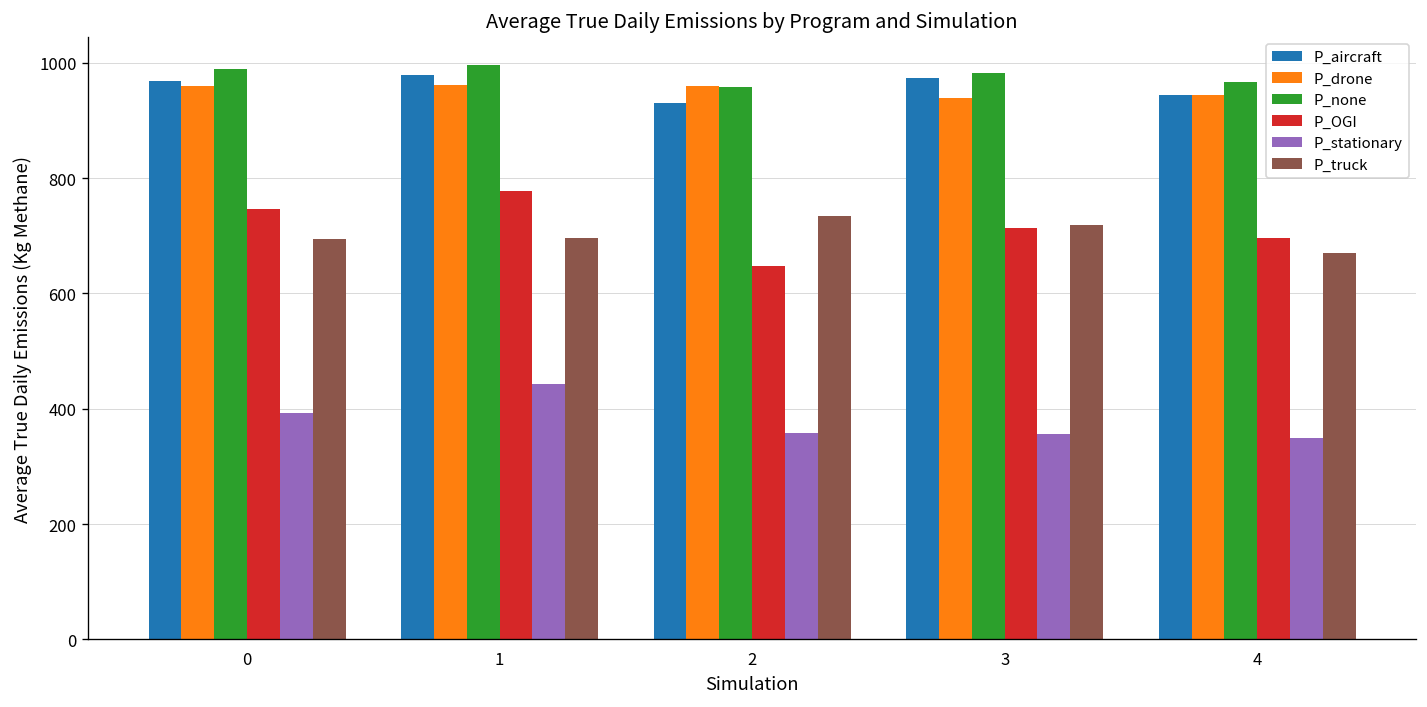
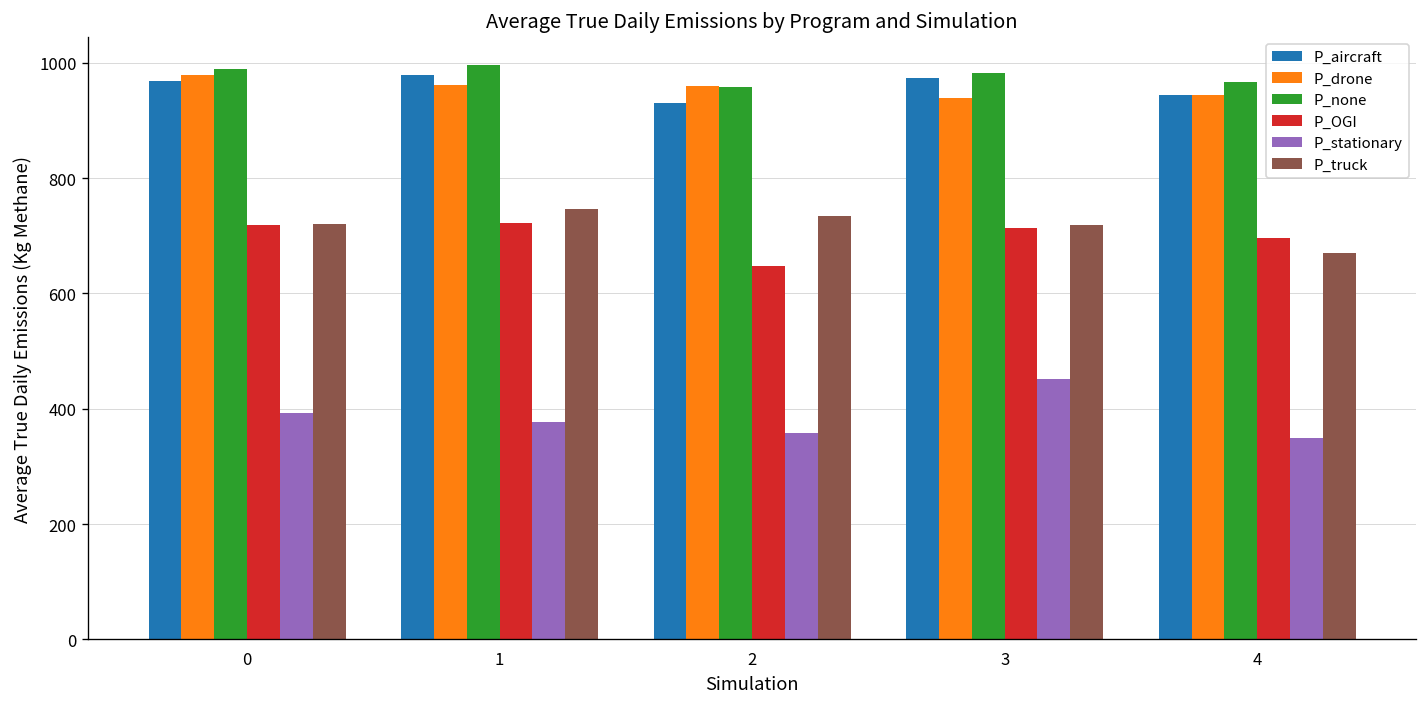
  {
    "P_aircraft": {
      "0": 970,
      "1": 980,
      "2": 930,
      "3": 970,
      "4": 940
    },
    "P_drone": {
-     "0": 960,
+     "0": 980,
      "1": 960,
      "2": 960,
      "3": 940,
      "4": 940
    },
    "P_none": {
      "0": 990,
      "1": 1000,
      "2": 960,
      "3": 980,
      "4": 970
    },
    "P_OGI": {
-     "0": 750,
-     "1": 780,
+     "0": 720,
+     "1": 720,
      "2": 650,
      "3": 710,
      "4": 700
    },
    "P_stationary": {
      "0": 390,
-     "1": 440,
+     "1": 380,
      "2": 360,
-     "3": 360,
+     "3": 450,
      "4": 350
    },
    "P_truck": {
-     "0": 690,
-     "1": 700,
+     "0": 720,
+     "1": 750,
      "2": 730,
      "3": 720,
      "4": 670
    }
  }
